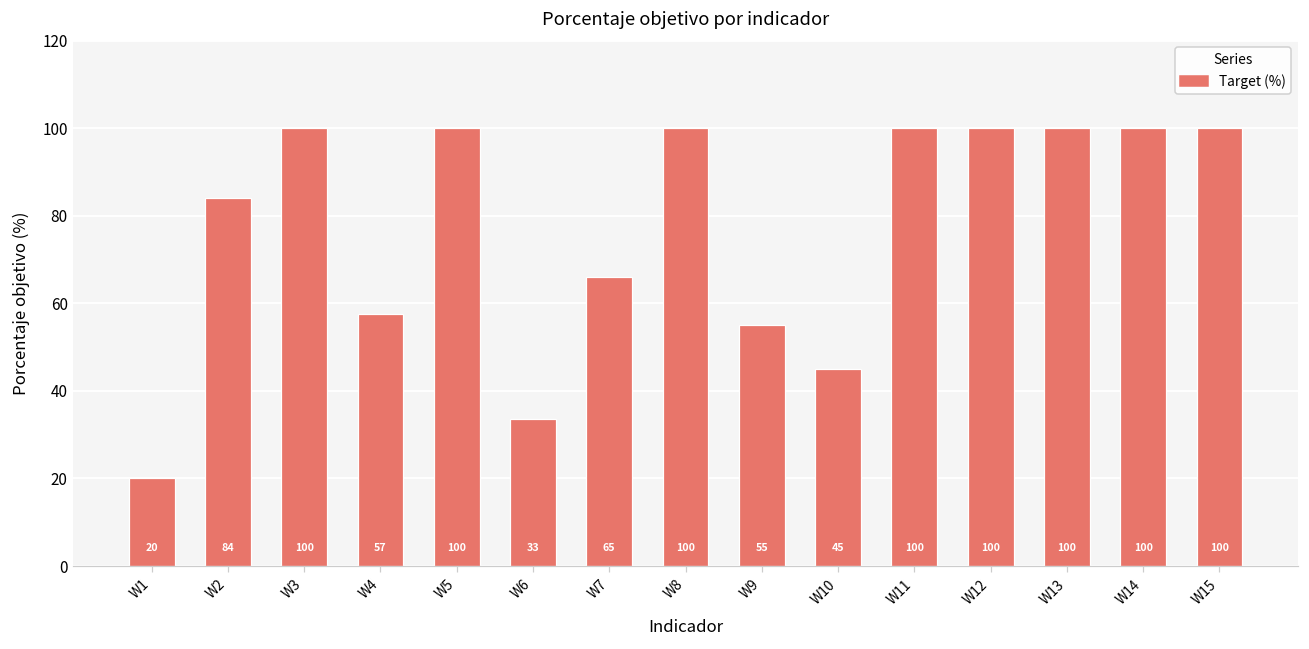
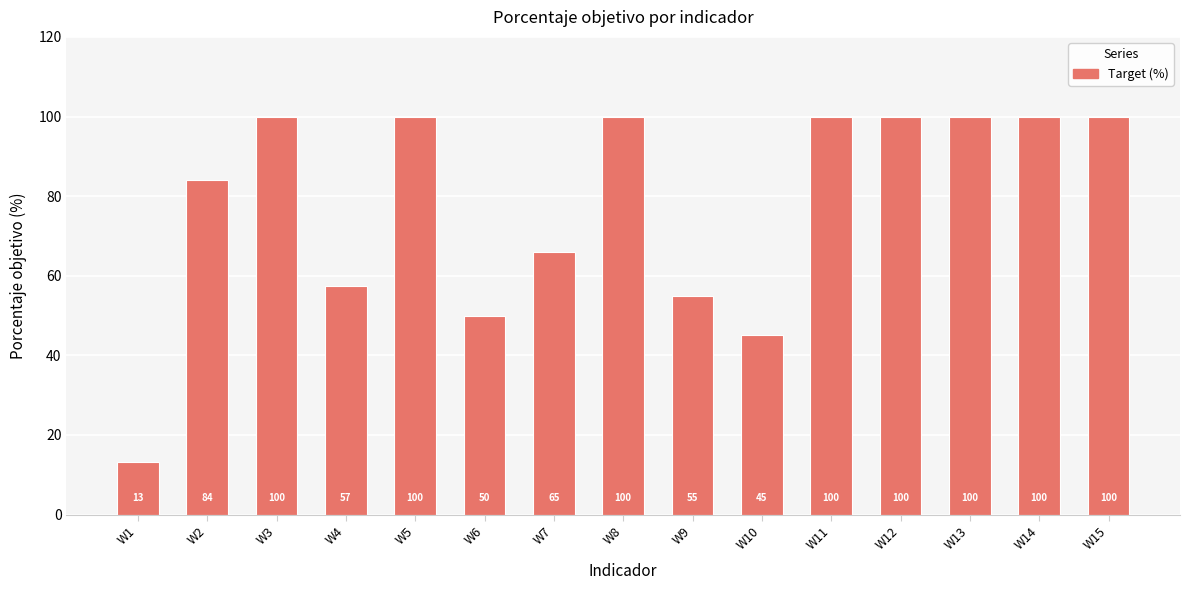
  {
-   "W1": 20,
+   "W1": 13,
    "W2": 84,
    "W3": 100,
    "W4": 57,
    "W5": 100,
-   "W6": 33,
+   "W6": 50,
    "W8": 100,
    "W9": 55,
    "W10": 45,
    "W11": 100,
    "W12": 100,
    "W13": 100,
    "W14": 100,
    "W15": 100
  }
